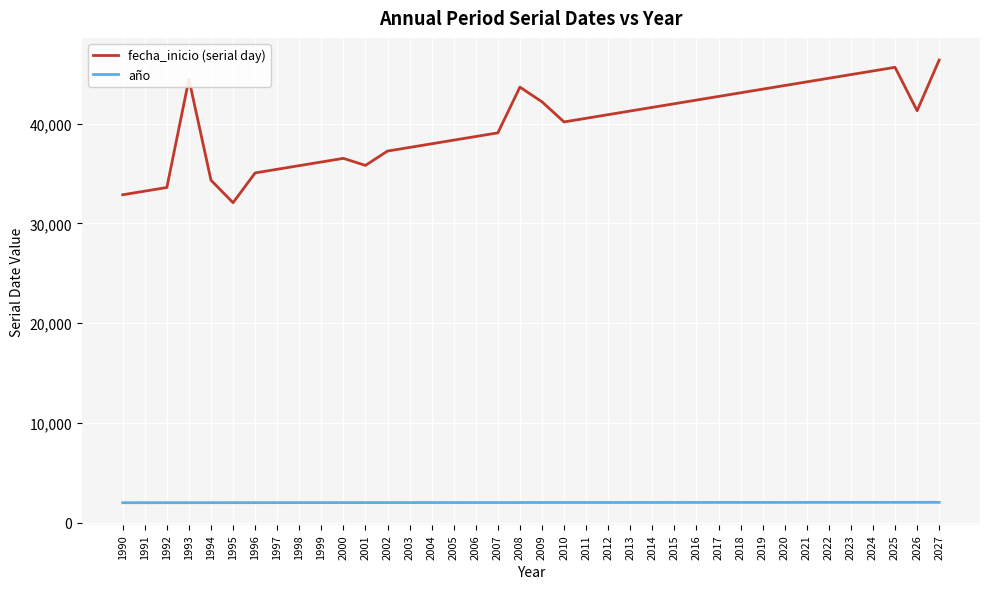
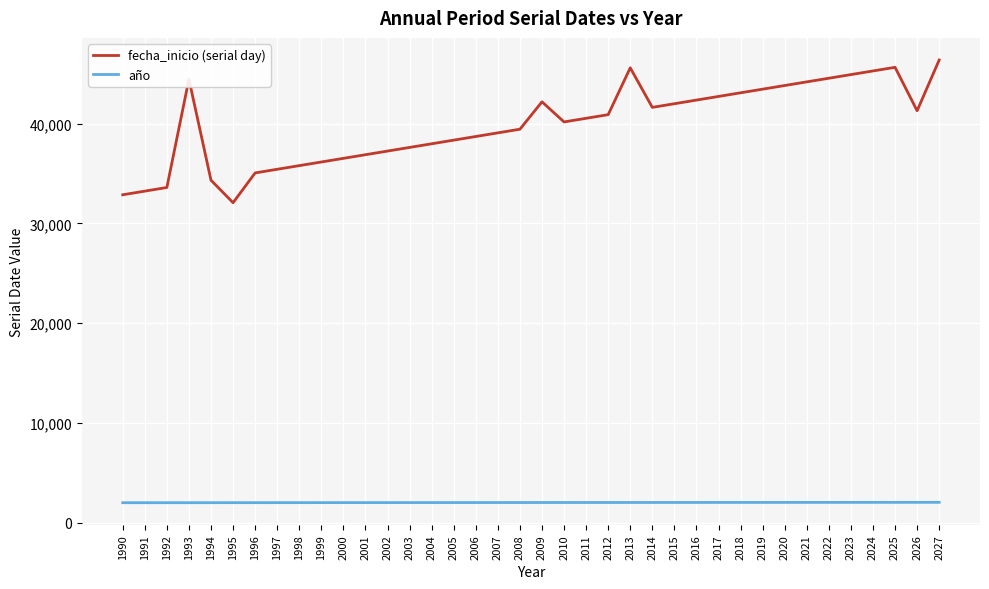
  {
    "fecha_inicio (serial day)": {
      "1990": "33,000",
      "1991": "33,000",
      "1992": "34,000",
      "1994": "34,000",
      "1995": "32,000",
      "1996": "35,000",
      "1997": "35,000",
      "1998": "36,000",
      "1999": "36,000",
      "2000": "37,000",
-     "2001": "36,000",
+     "2001": "37,000",
      "2002": "37,000",
      "2003": "38,000",
      "2004": "38,000",
      "2005": "38,000",
      "2006": "39,000",
      "2007": "39,000",
-     "2008": "44,000",
+     "2008": "39,000",
      "2009": "42,000",
      "2010": "40,000",
      "2011": "41,000",
      "2012": "41,000",
-     "2013": "41,000",
+     "2013": "46,000",
      "2014": "42,000",
      "2015": "42,000",
      "2016": "42,000",
      "2017": "43,000",
      "2018": "43,000",
      "2019": "43,000",
      "2020": "44,000",
      "2021": "44,000",
      "2022": "45,000",
      "2023": "45,000",
      "2024": "45,000",
      "2025": "46,000",
      "2026": "41,000",
      "2027": "46,000"
    },
    "año": {
      "1990": "2,000",
      "1991": "2,000",
      "1992": "2,000",
      "1993": "2,000",
      "1994": "2,000",
      "1995": "2,000",
      "1996": "2,000",
      "1997": "2,000",
      "1998": "2,000",
      "1999": "2,000",
      "2000": "2,000",
      "2001": "2,000",
      "2002": "2,000",
      "2003": "2,000",
      "2004": "2,000",
      "2005": "2,000",
      "2006": "2,000",
      "2007": "2,000",
      "2008": "2,000",
      "2009": "2,000",
      "2010": "2,000",
      "2011": "2,000",
      "2012": "2,000",
      "2013": "2,000",
      "2014": "2,000",
      "2015": "2,000",
      "2016": "2,000",
      "2017": "2,000",
      "2018": "2,000",
      "2019": "2,000",
      "2020": "2,000",
      "2021": "2,000",
      "2022": "2,000",
      "2023": "2,000",
      "2024": "2,000",
      "2025": "2,000",
      "2026": "2,000",
      "2027": "2,000"
    }
  }
